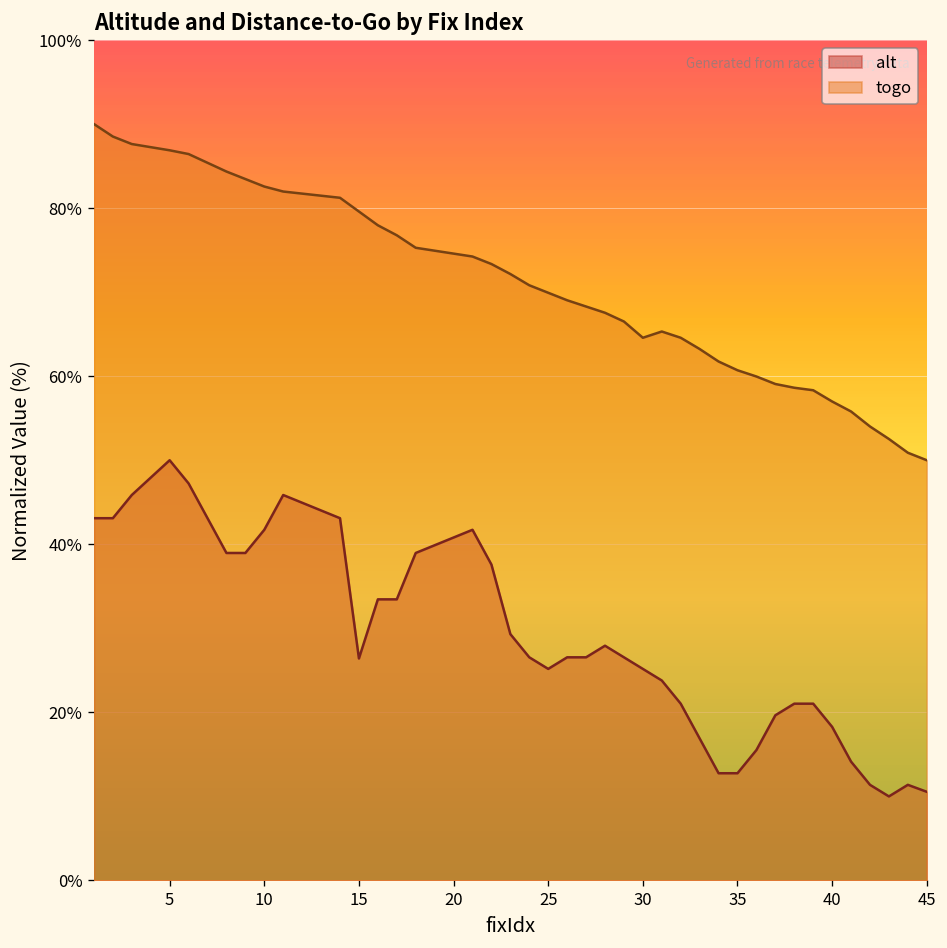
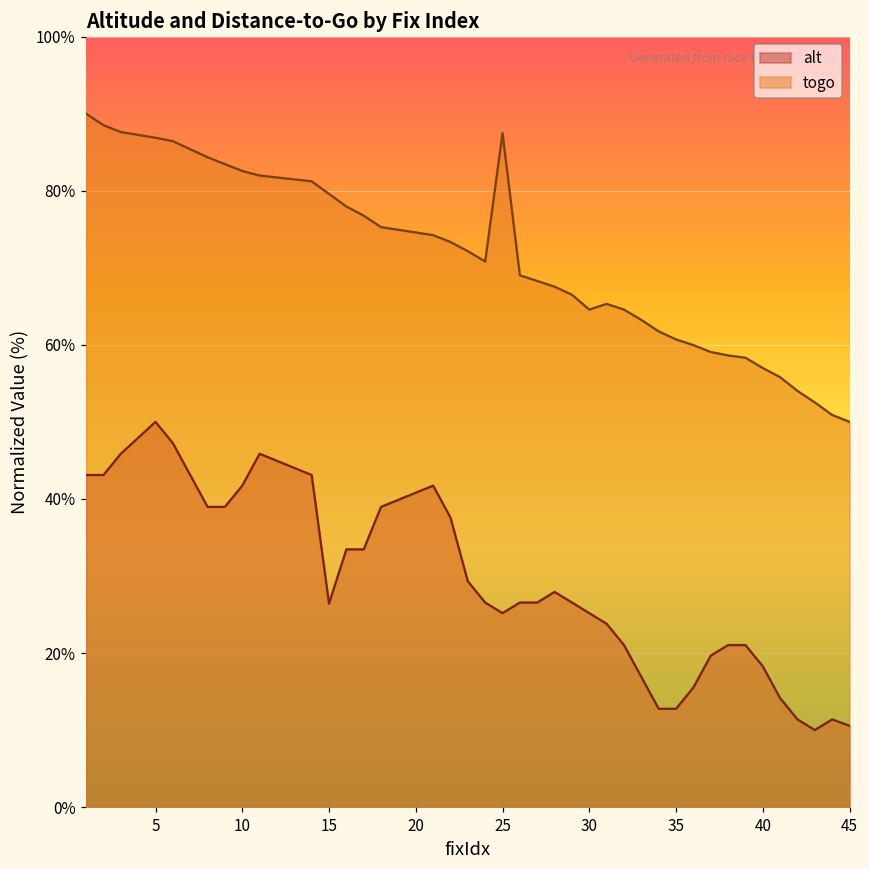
  {
    "alt": {
      "5": "50%",
      "10": "42%",
      "15": "26%",
      "25": "25%",
      "30": "25%",
      "35": "13%",
      "40": "18%",
      "45": "11%"
    },
    "togo": {
      "5": "87%",
      "10": "83%",
      "15": "80%",
-     "25": "70%",
+     "25": "87%",
      "30": "65%",
      "35": "61%",
      "40": "57%",
      "45": "50%"
    }
  }
